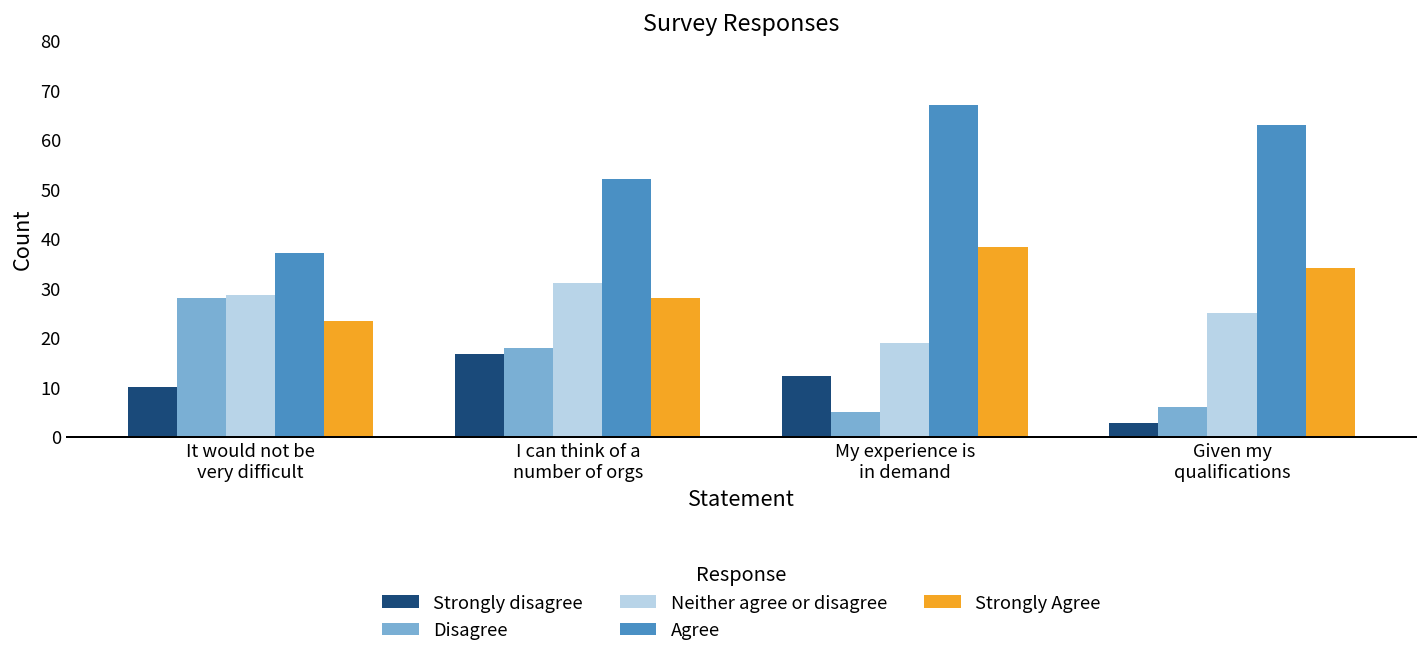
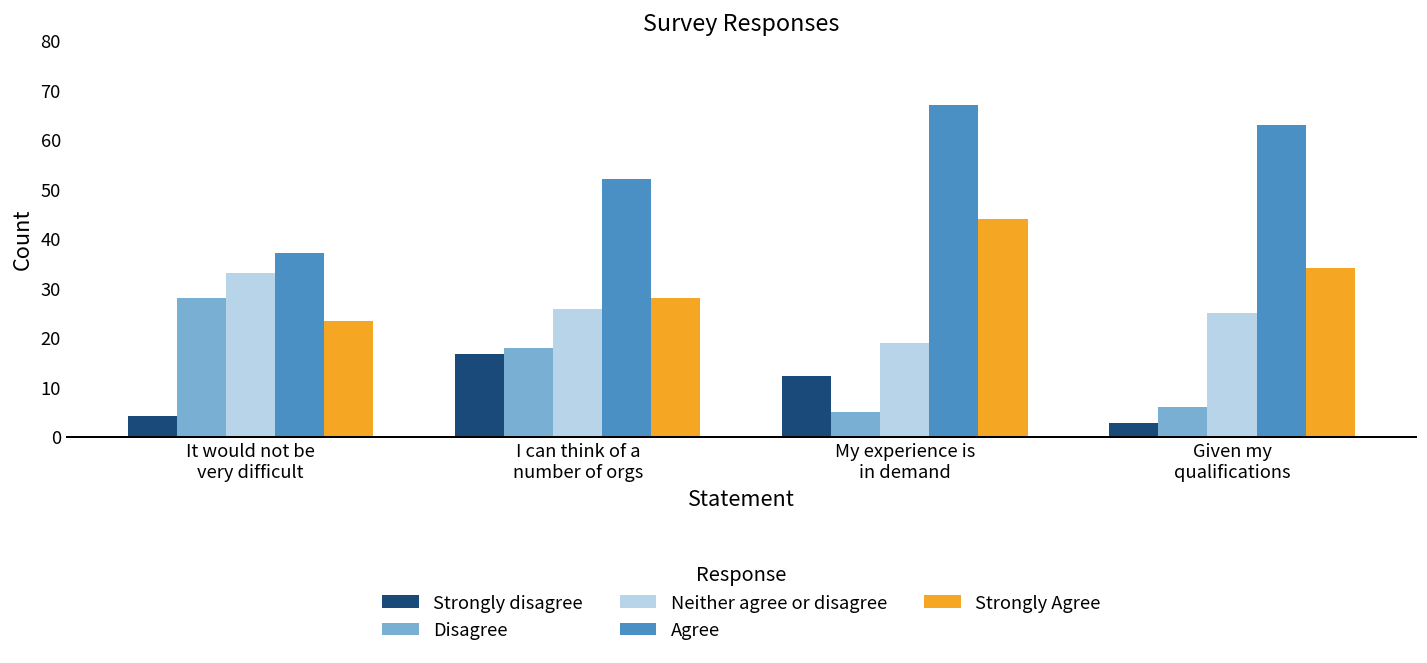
  {
    "Strongly disagree": {
-     "It would not be very difficult": 10,
+     "It would not be very difficult": 4,
      "I can think of a number of orgs": 17,
      "My experience is in demand": 12,
      "Given my qualifications": 3
    },
    "Neither agree or disagree": {
-     "It would not be very difficult": 29,
-     "I can think of a number of orgs": 31,
+     "It would not be very difficult": 33,
+     "I can think of a number of orgs": 26,
      "My experience is in demand": 19,
      "Given my qualifications": 25
    },
    "Strongly Agree": {
      "It would not be very difficult": 23,
      "I can think of a number of orgs": 28,
-     "My experience is in demand": 38,
+     "My experience is in demand": 44,
      "Given my qualifications": 34
    }
  }
